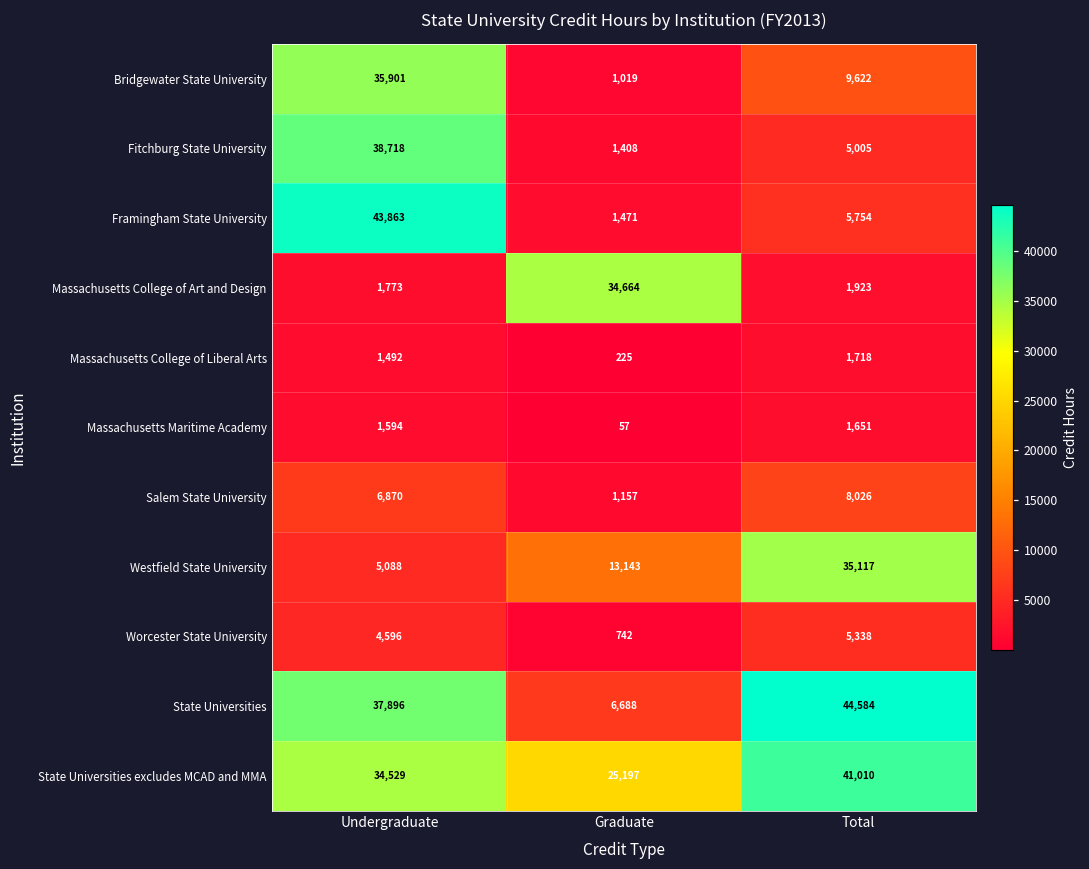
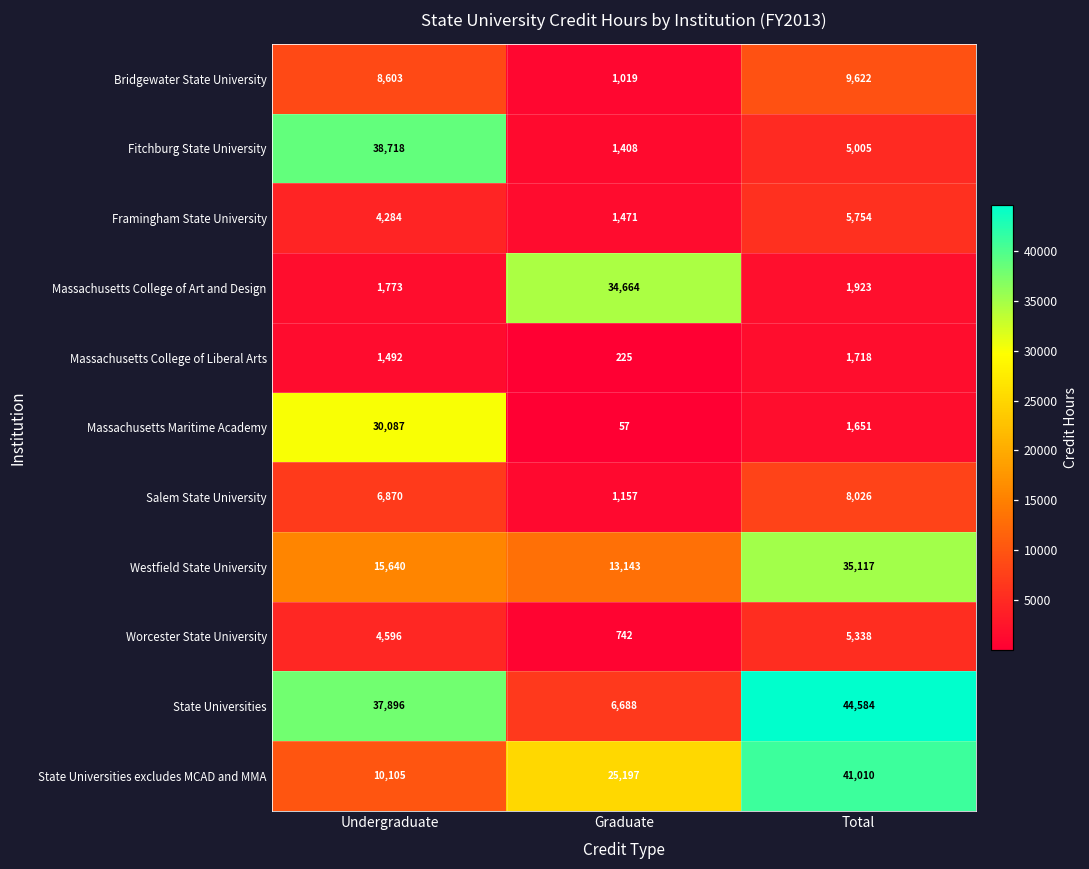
  {
    "Bridgewater State University": {
-     "Undergraduate": "35,901",
+     "Undergraduate": "8,603",
      "Graduate": "1,019",
      "Total": "9,622"
    },
    "Fitchburg State University": {
      "Undergraduate": "38,718",
      "Graduate": "1,408",
      "Total": "5,005"
    },
    "Framingham State University": {
-     "Undergraduate": "43,863",
+     "Undergraduate": "4,284",
      "Graduate": "1,471",
      "Total": "5,754"
    },
    "Massachusetts College of Art and Design": {
      "Undergraduate": "1,773",
      "Graduate": "34,664",
      "Total": "1,923"
    },
    "Massachusetts College of Liberal Arts": {
      "Undergraduate": "1,492",
      "Graduate": "225",
      "Total": "1,718"
    },
    "Massachusetts Maritime Academy": {
-     "Undergraduate": "1,594",
+     "Undergraduate": "30,087",
      "Graduate": "57",
      "Total": "1,651"
    },
    "Salem State University": {
      "Undergraduate": "6,870",
      "Graduate": "1,157",
      "Total": "8,026"
    },
    "Westfield State University": {
-     "Undergraduate": "5,088",
+     "Undergraduate": "15,640",
      "Graduate": "13,143",
      "Total": "35,117"
    },
    "Worcester State University": {
      "Undergraduate": "4,596",
      "Graduate": "742",
      "Total": "5,338"
    },
    "State Universities": {
      "Undergraduate": "37,896",
      "Graduate": "6,688",
      "Total": "44,584"
    },
    "State Universities excludes MCAD and MMA": {
-     "Undergraduate": "34,529",
+     "Undergraduate": "10,105",
      "Graduate": "25,197",
      "Total": "41,010"
    }
  }
